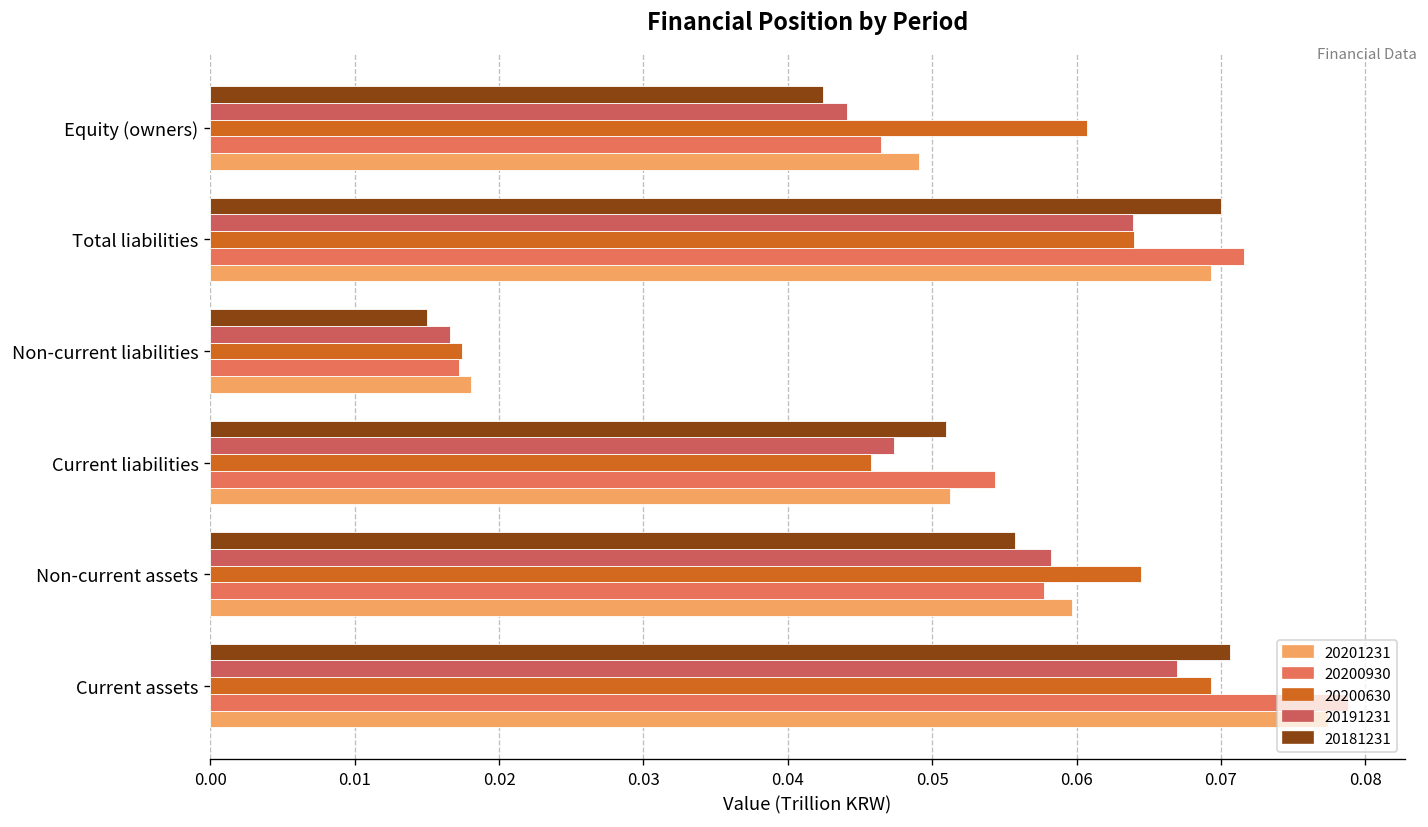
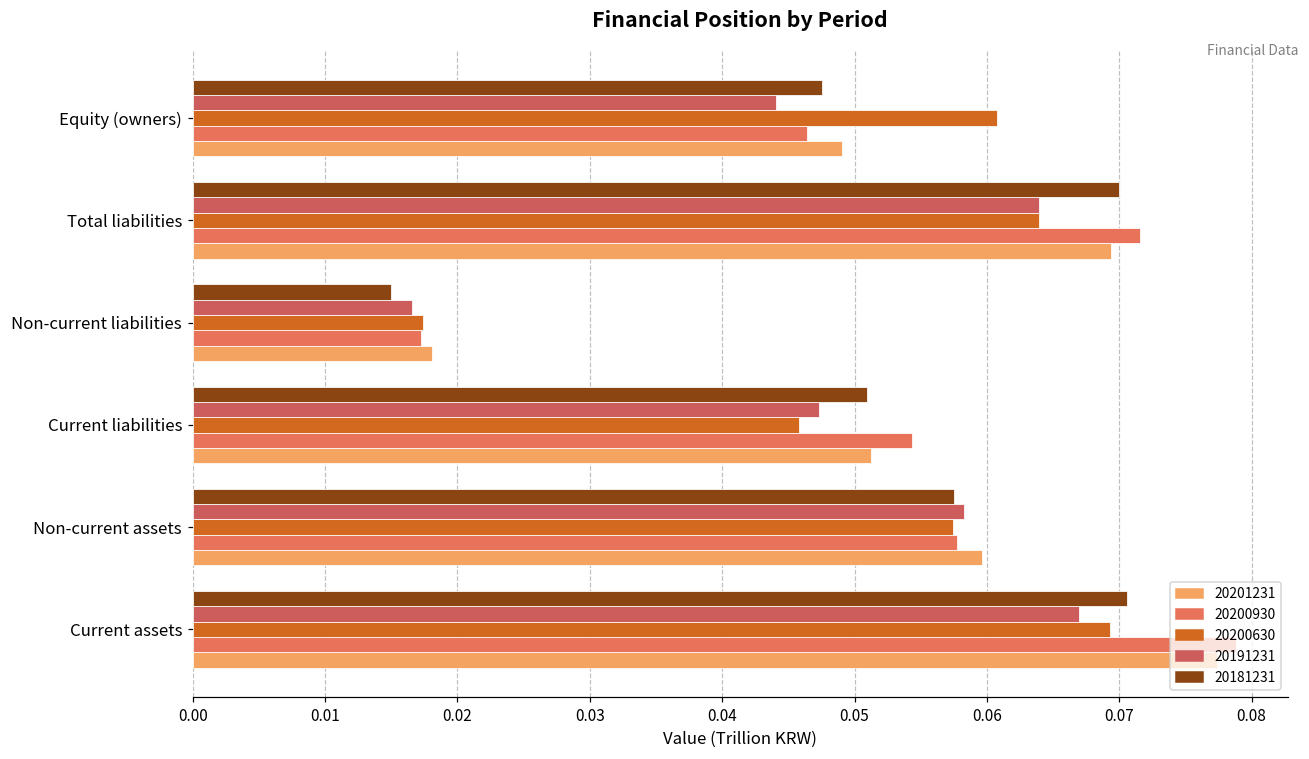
  {
    "20200630": {
      "Equity (owners)": 0.0607,
      "Total liabilities": 0.0640,
      "Non-current liabilities": 0.0174,
      "Current liabilities": 0.0458,
-     "Non-current assets": 0.0645,
+     "Non-current assets": 0.0575,
      "Current assets": 0.0693
    },
    "20181231": {
-     "Equity (owners)": 0.0424,
+     "Equity (owners)": 0.0476,
      "Total liabilities": 0.0700,
      "Non-current liabilities": 0.0150,
      "Current liabilities": 0.0510,
-     "Non-current assets": 0.0558,
+     "Non-current assets": 0.0575,
      "Current assets": 0.0706
    }
  }
